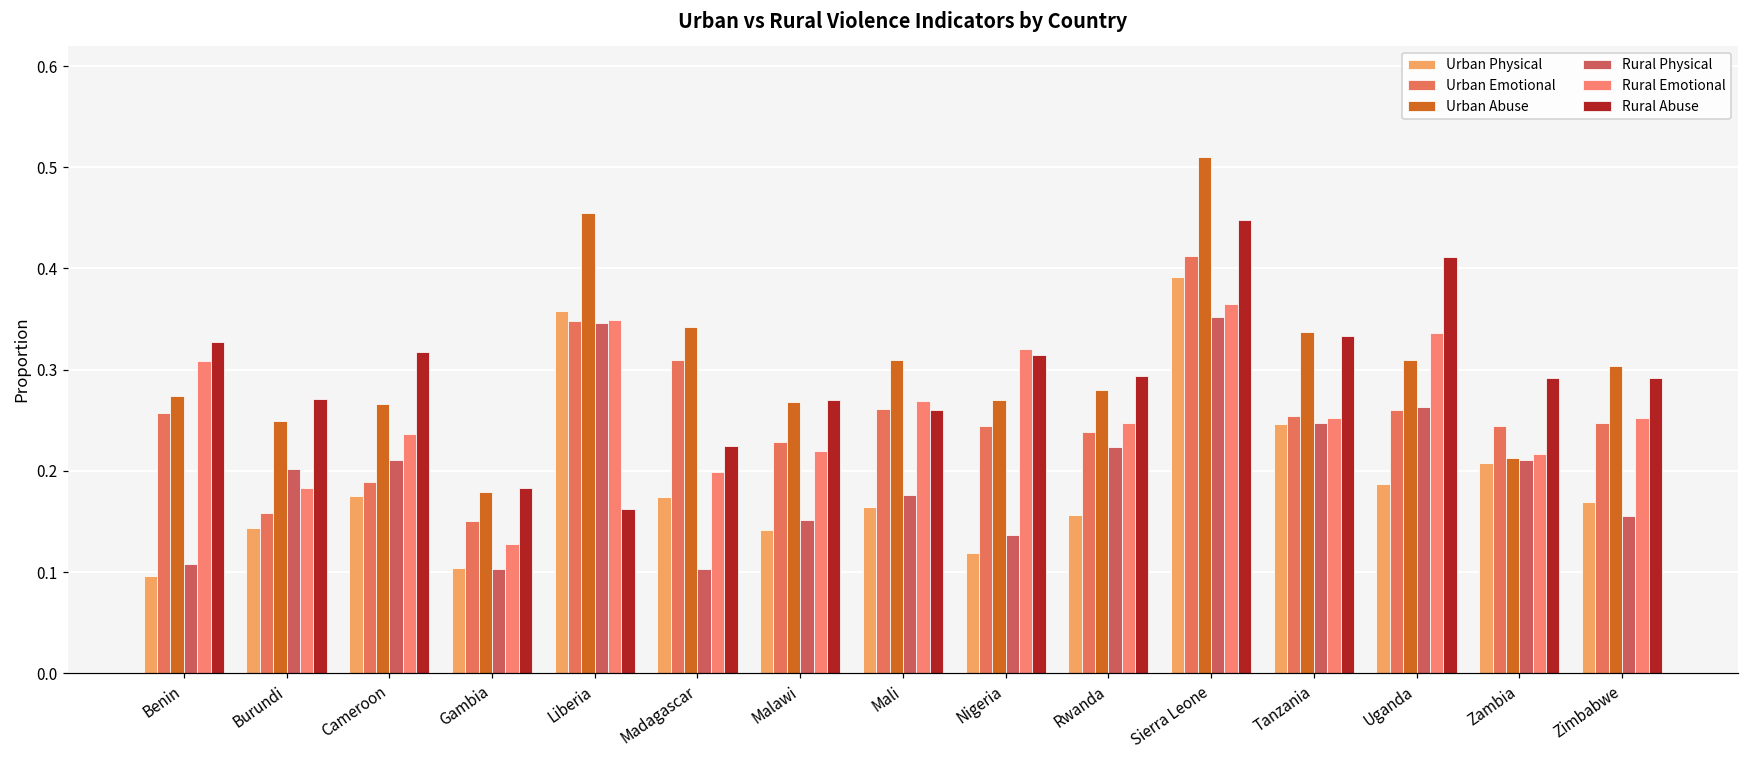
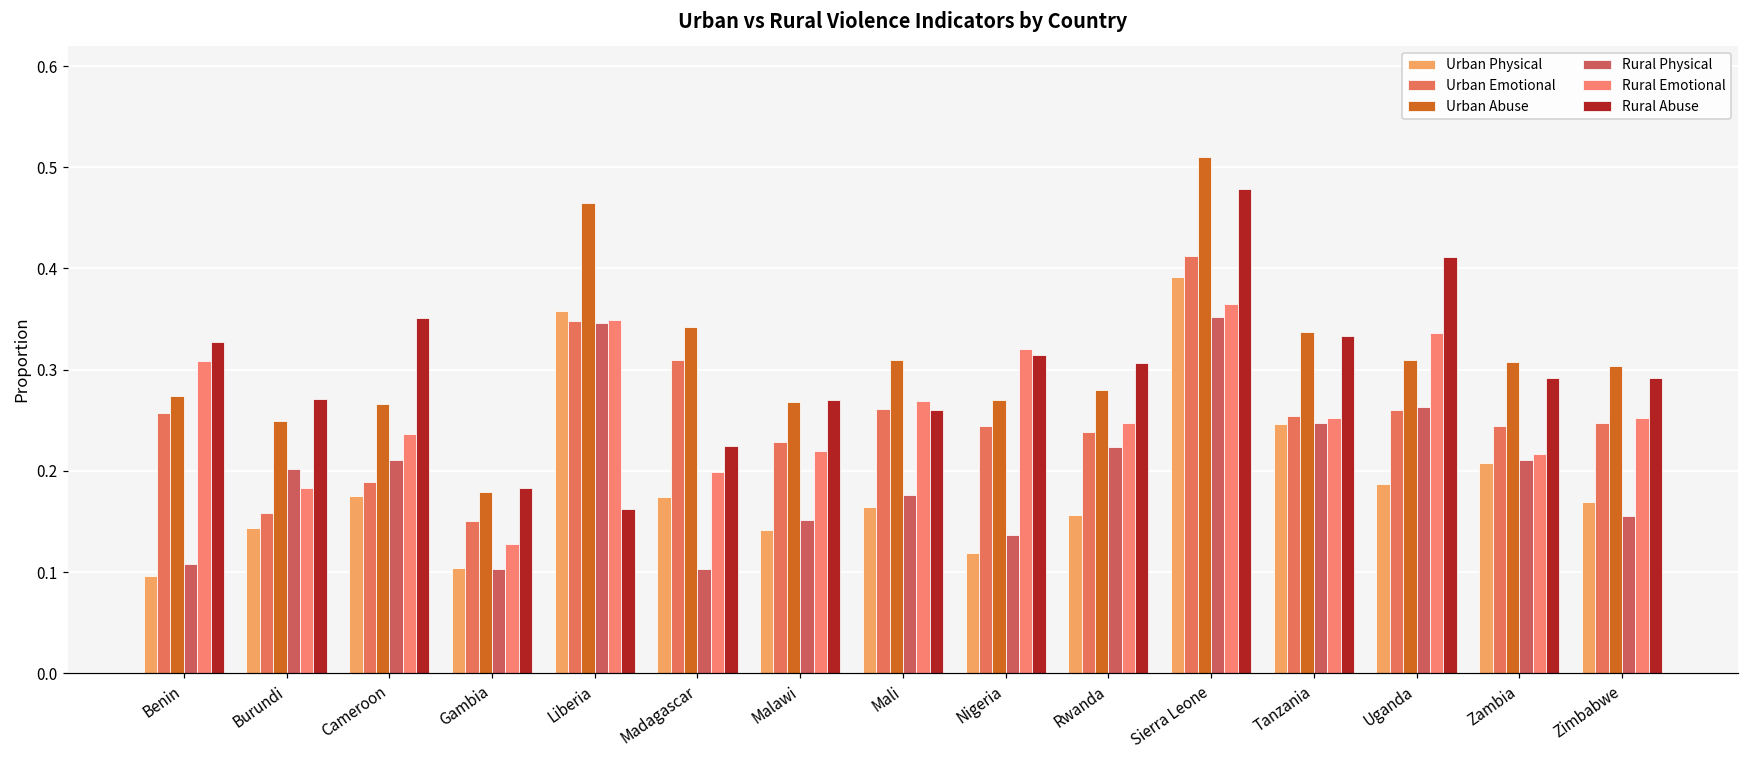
  {
    "Urban Abuse": {
      "Benin": 0.27,
      "Burundi": 0.25,
      "Cameroon": 0.27,
      "Gambia": 0.18,
-     "Liberia": 0.45,
+     "Liberia": 0.46,
      "Madagascar": 0.34,
      "Malawi": 0.27,
      "Mali": 0.31,
      "Nigeria": 0.27,
      "Rwanda": 0.28,
      "Sierra Leone": 0.51,
      "Tanzania": 0.34,
      "Uganda": 0.31,
-     "Zambia": 0.21,
+     "Zambia": 0.31,
      "Zimbabwe": 0.30
    },
    "Rural Abuse": {
      "Benin": 0.33,
      "Burundi": 0.27,
-     "Cameroon": 0.32,
+     "Cameroon": 0.35,
      "Gambia": 0.18,
      "Liberia": 0.16,
      "Madagascar": 0.22,
      "Malawi": 0.27,
      "Mali": 0.26,
      "Nigeria": 0.31,
-     "Rwanda": 0.29,
-     "Sierra Leone": 0.45,
+     "Rwanda": 0.31,
+     "Sierra Leone": 0.48,
      "Tanzania": 0.33,
      "Uganda": 0.41,
      "Zambia": 0.29,
      "Zimbabwe": 0.29
    }
  }
